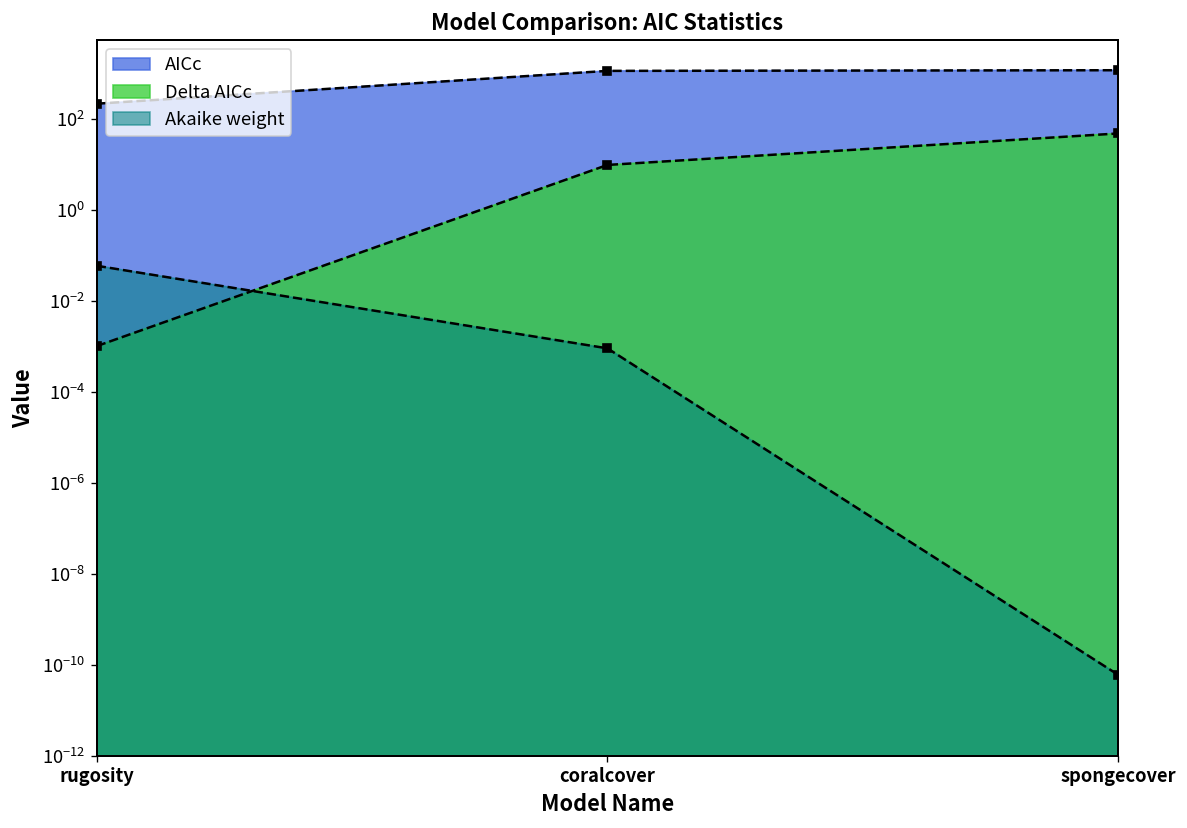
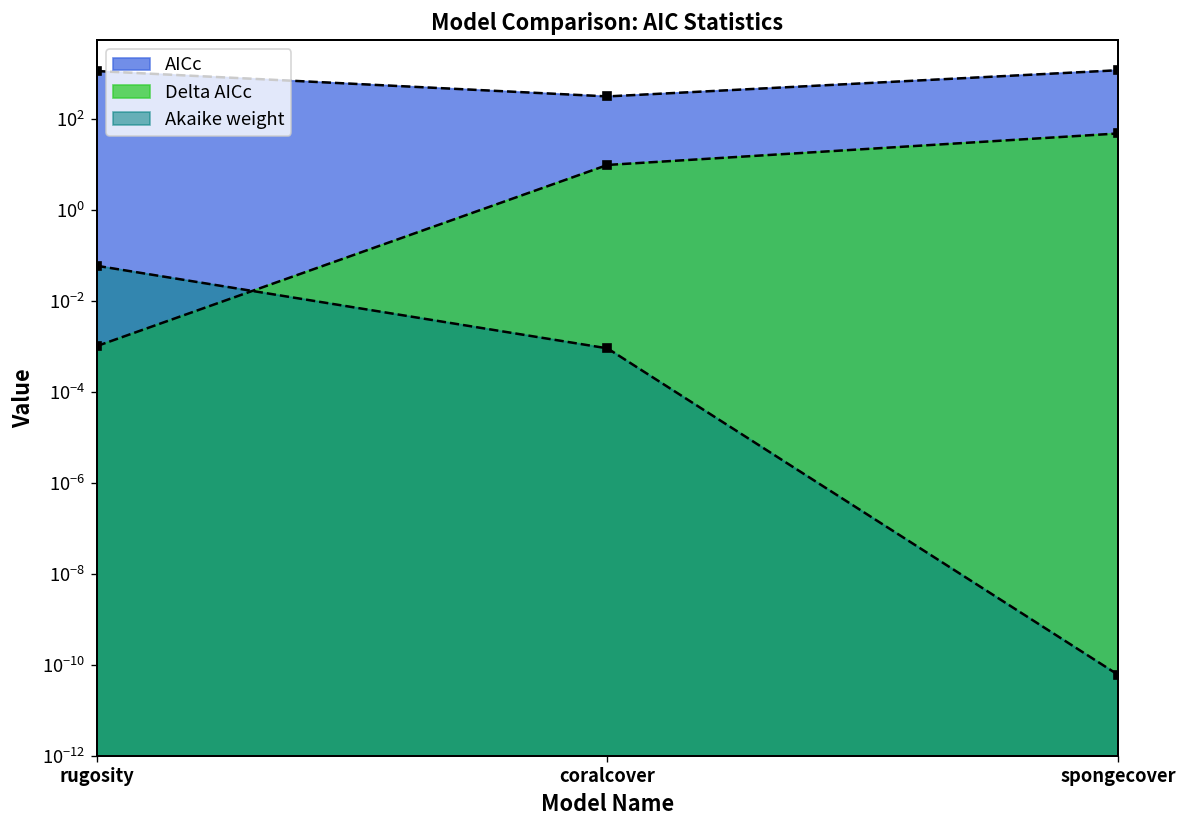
  {
    "AICc": {
-     "rugosity": 200,
-     "coralcover": 1100,
+     "rugosity": 1100,
+     "coralcover": 300,
      "spongecover": 1200
    },
    "Delta AICc": {
      "rugosity": 0.0010,
      "coralcover": 10,
      "spongecover": 50
    },
    "Akaike weight": {
      "rugosity": 0.06,
      "coralcover": 0.0009,
      "spongecover": 0.00000000006
    }
  }
